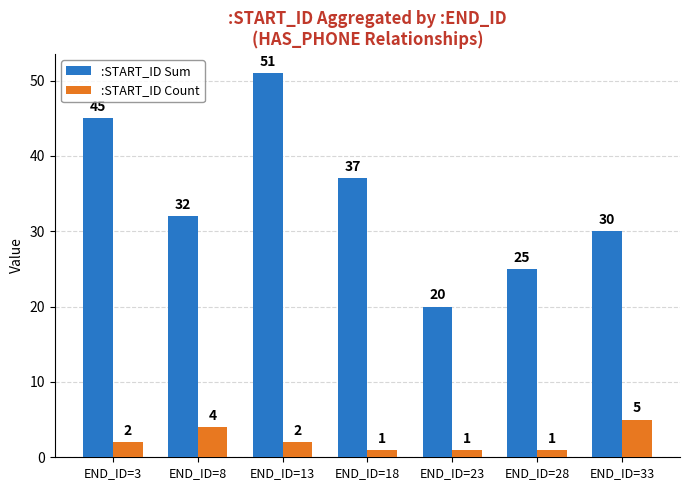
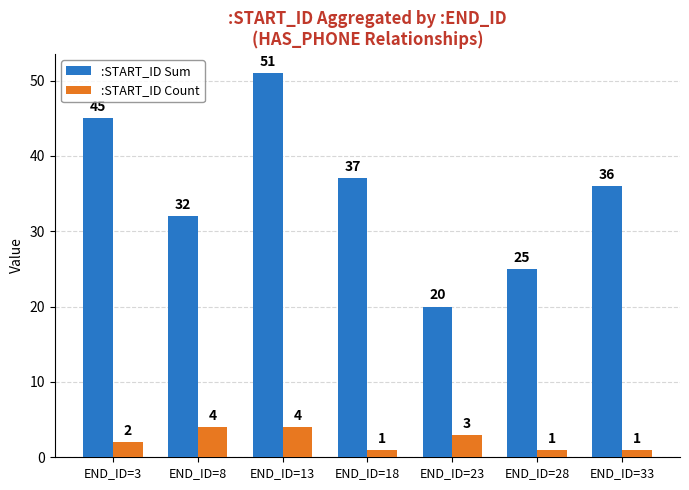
  {
    ":START_ID Sum": {
      "END_ID=8": 32,
      "END_ID=13": 51,
      "END_ID=18": 37,
      "END_ID=23": 20,
      "END_ID=28": 25,
-     "END_ID=33": 30
+     "END_ID=33": 36
    },
    ":START_ID Count": {
      "END_ID=3": 2,
      "END_ID=8": 4,
-     "END_ID=13": 2,
+     "END_ID=13": 4,
      "END_ID=18": 1,
-     "END_ID=23": 1,
+     "END_ID=23": 3,
      "END_ID=28": 1,
-     "END_ID=33": 5
+     "END_ID=33": 1
    }
  }
